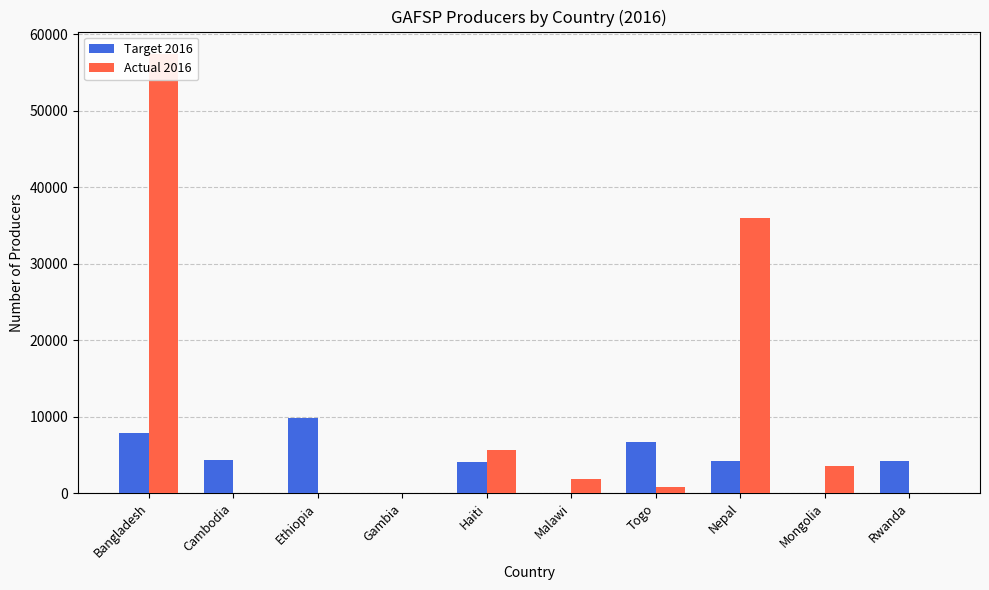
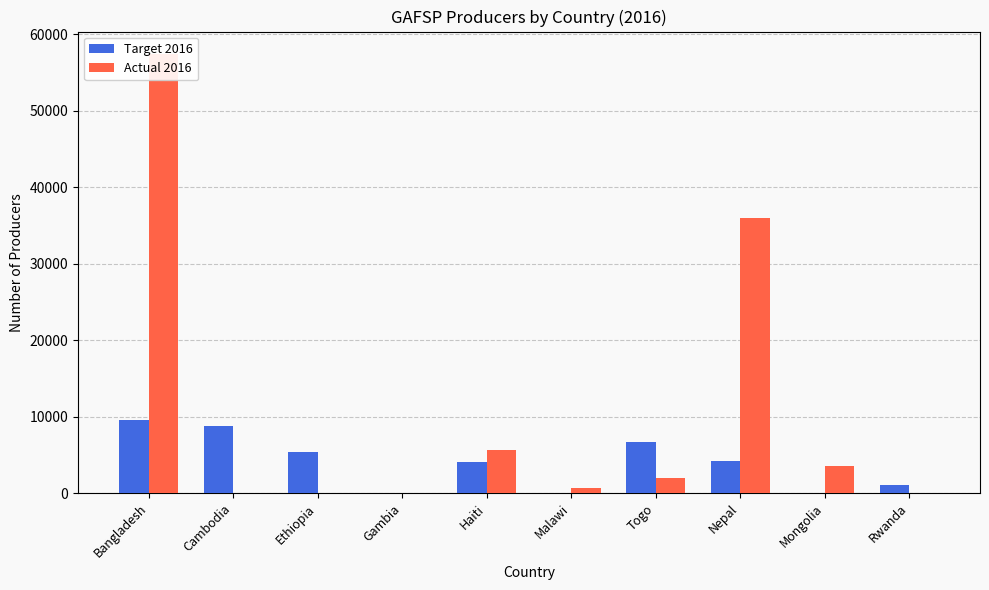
  {
    "Target 2016": {
-     "Bangladesh": 8000,
-     "Cambodia": 4000,
-     "Ethiopia": 10000,
+     "Bangladesh": 10000,
+     "Cambodia": 9000,
+     "Ethiopia": 5000,
      "Gambia": 0,
      "Haiti": 4000,
      "Malawi": 0,
      "Togo": 7000,
      "Nepal": 4000,
      "Mongolia": 0,
-     "Rwanda": 4000
+     "Rwanda": 1000
    },
    "Actual 2016": {
      "Cambodia": 0,
      "Ethiopia": 0,
      "Gambia": 0,
      "Haiti": 6000,
-     "Malawi": 2000,
-     "Togo": 1000,
+     "Malawi": 1000,
+     "Togo": 2000,
      "Nepal": 36000,
      "Mongolia": 4000,
      "Rwanda": 0
    }
  }
